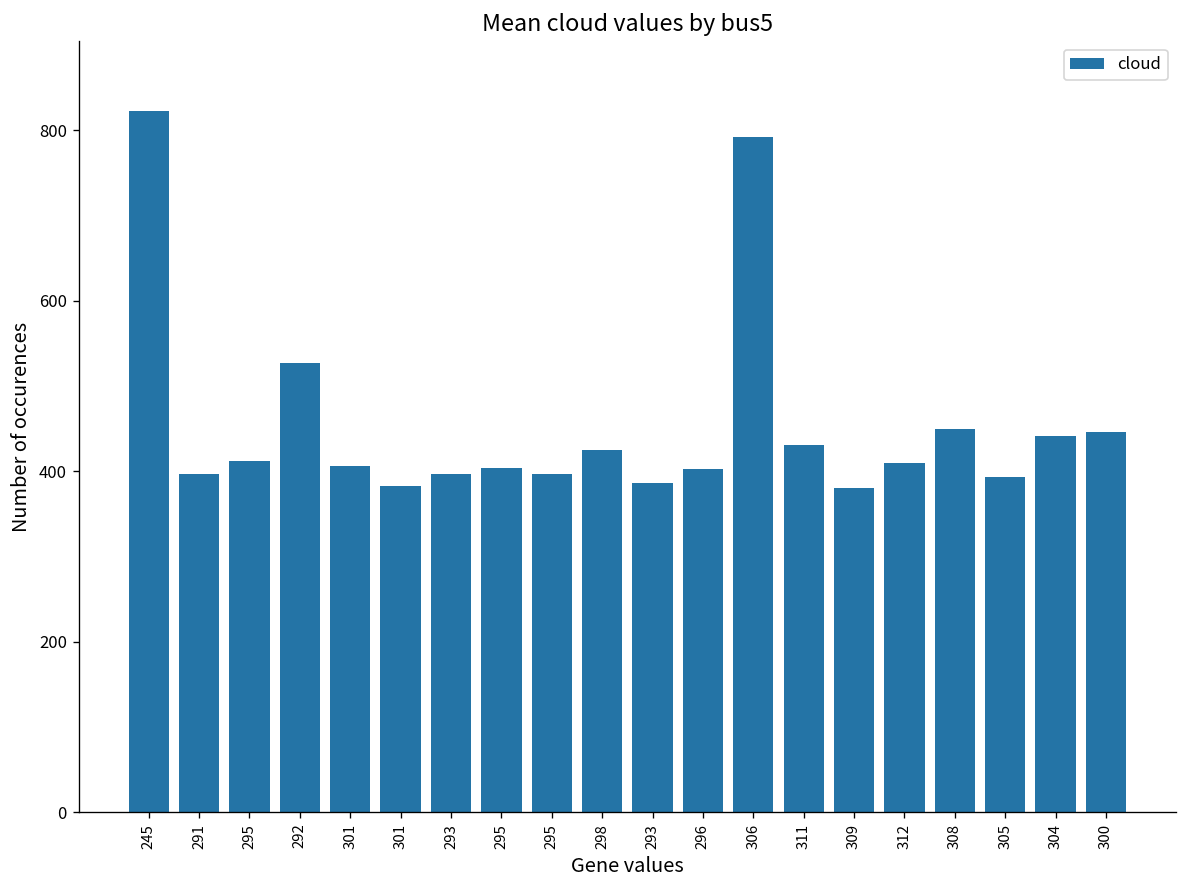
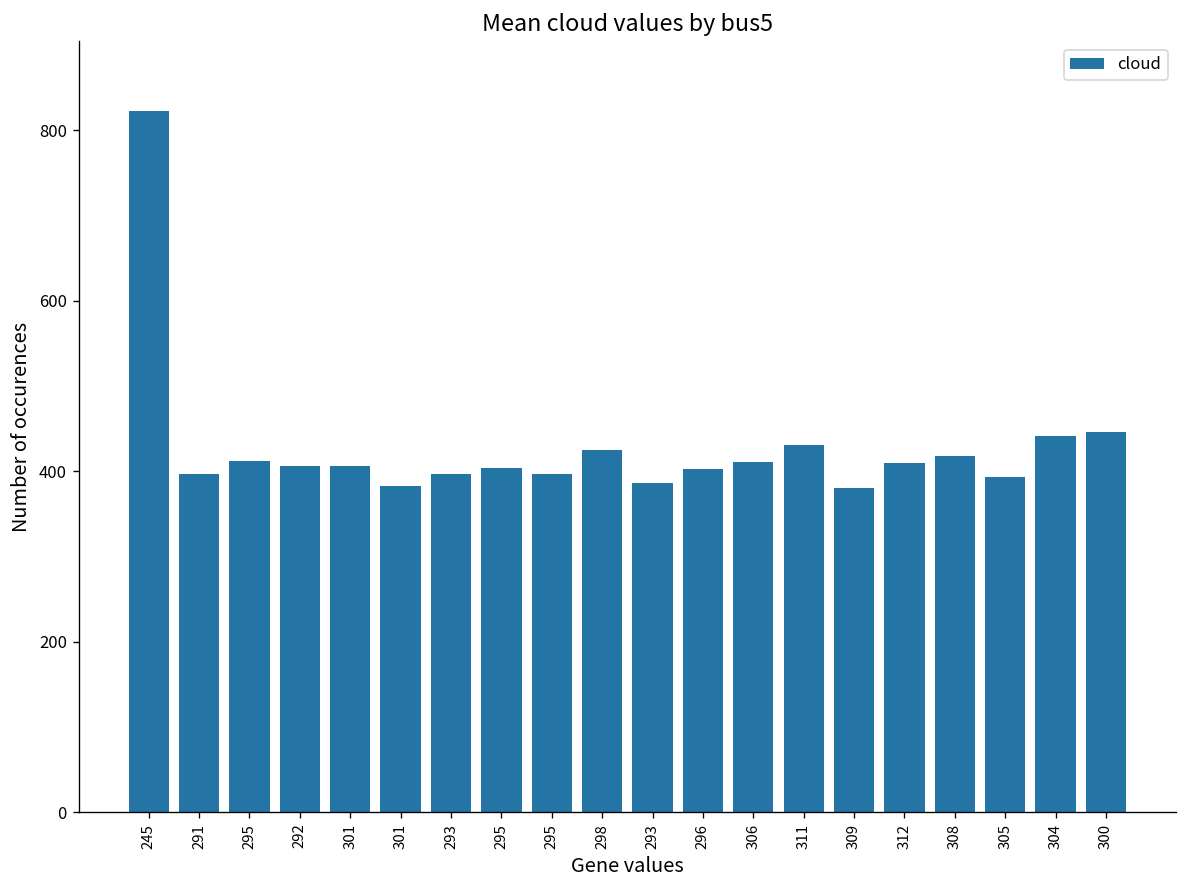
  {
    "245": 820,
    "291": 400,
-   "292": 530,
+   "292": 410,
    "298": 430,
    "296": 400,
-   "306": 790,
+   "306": 410,
    "311": 430,
    "309": 380,
    "312": 410,
-   "308": 450,
+   "308": 420,
    "305": 390,
    "304": 440,
    "300": 450
  }
